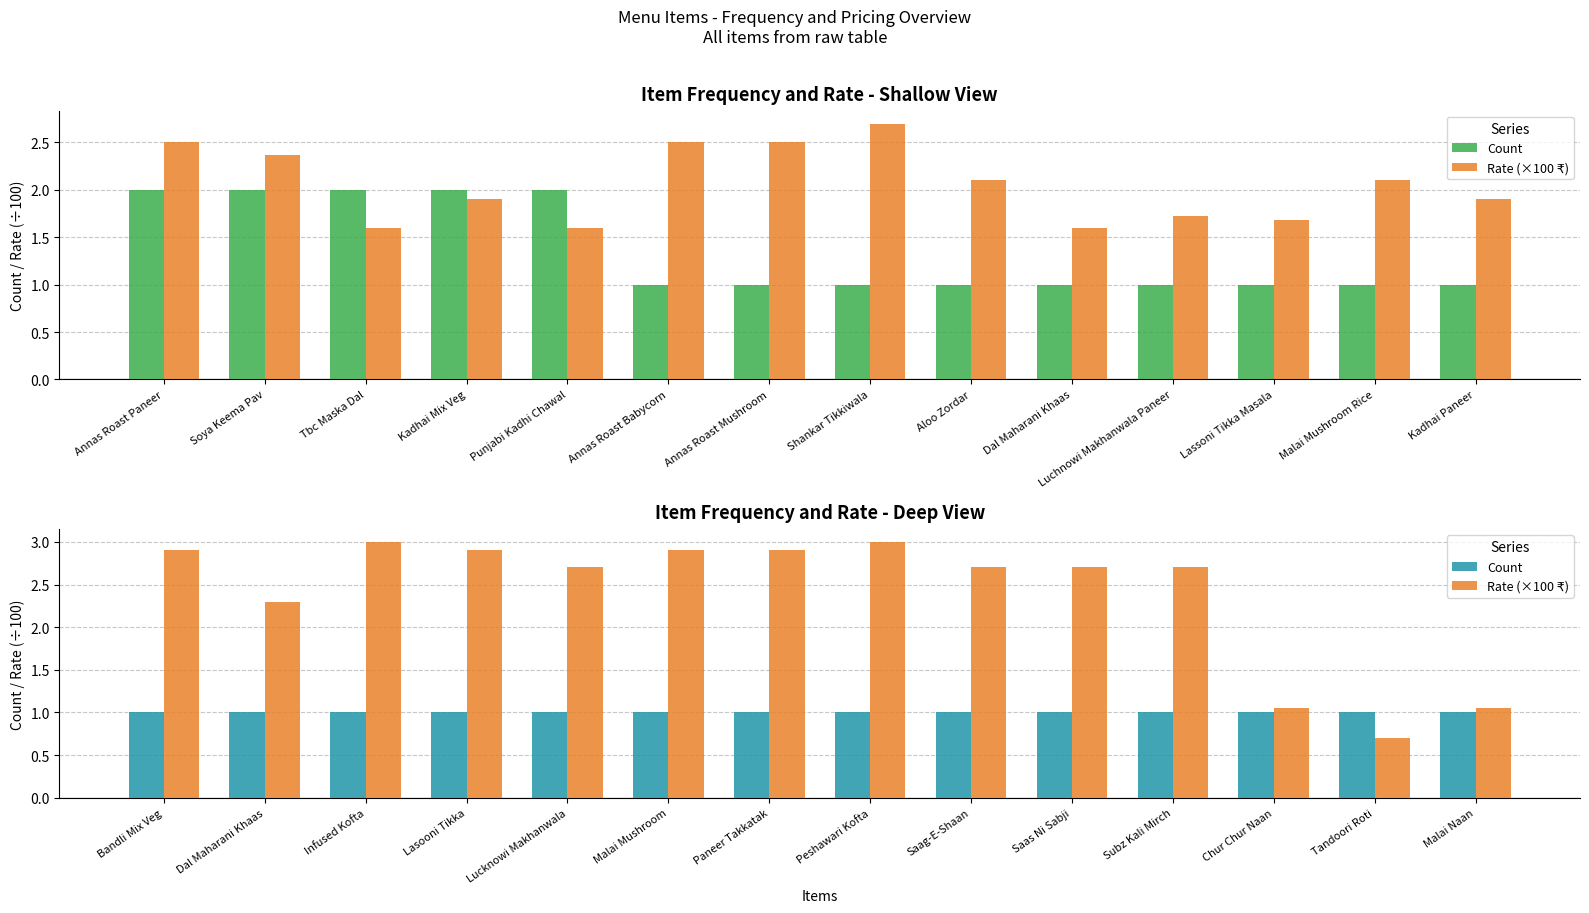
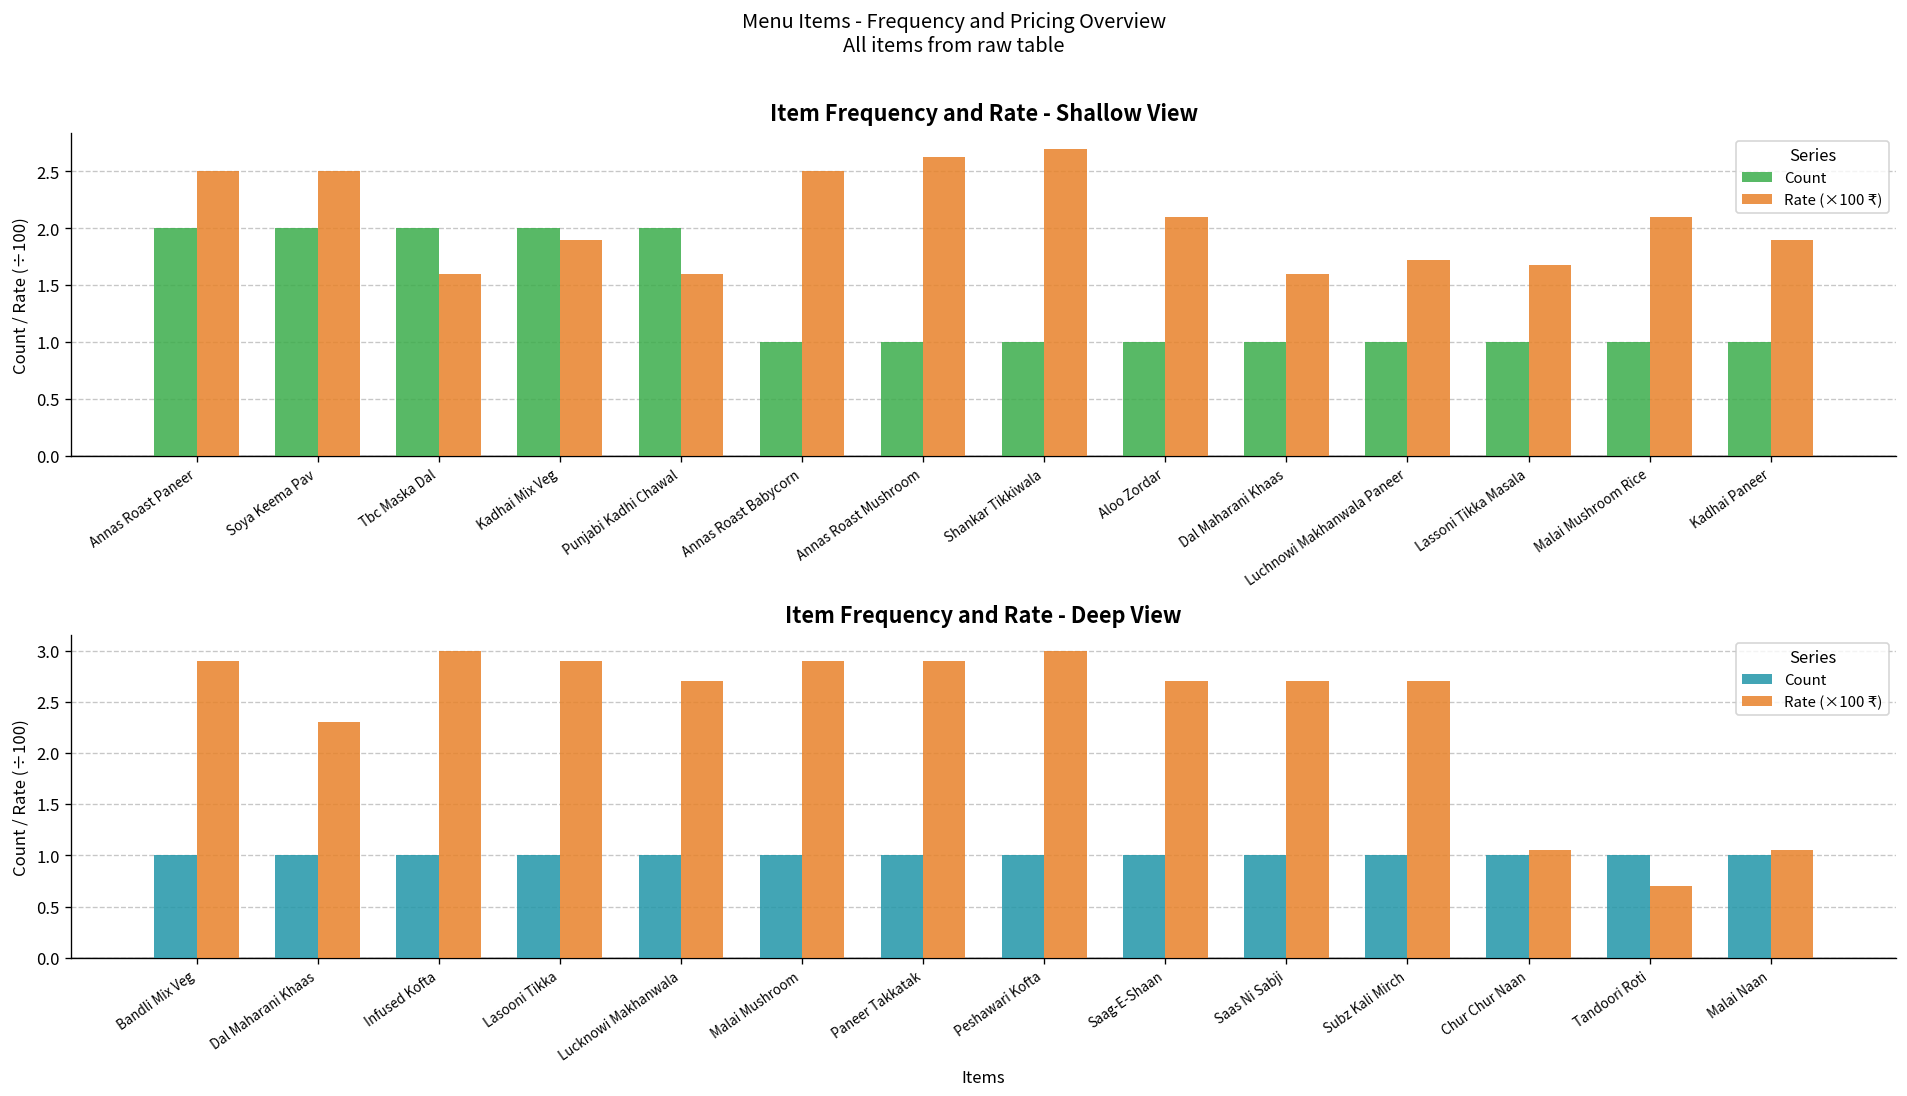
  {
    "Item Frequency and Rate - Shallow View": {
      "Rate (×100 ₹)": {
        "Annas Roast Paneer": 2.5,
-       "Soya Keema Pav": 2.4,
+       "Soya Keema Pav": 2.5,
        "Tbc Maska Dal": 1.6,
        "Kadhai Mix Veg": 1.9,
        "Punjabi Kadhi Chawal": 1.6,
        "Annas Roast Babycorn": 2.5,
-       "Annas Roast Mushroom": 2.5,
+       "Annas Roast Mushroom": 2.6,
        "Shankar Tikkiwala": 2.7,
        "Aloo Zordar": 2.1,
        "Dal Maharani Khaas": 1.6,
        "Luchnowi Makhanwala Paneer": 1.7,
        "Lassoni Tikka Masala": 1.7,
        "Malai Mushroom Rice": 2.1,
        "Kadhai Paneer": 1.9
      }
    },
    "Item Frequency and Rate - Deep View": {
      "Count": {
        "Bandli Mix Veg": 1.0,
        "Dal Maharani Khaas": 1.0,
        "Infused Kofta": 1.0,
        "Lasooni Tikka": 1.0,
        "Lucknowi Makhanwala": 1.0,
        "Malai Mushroom": 1.0,
        "Paneer Takkatak": 1.0,
        "Peshawari Kofta": 1.0,
        "Saag-E-Shaan": 1.0,
        "Saas Ni Sabji": 1.0,
        "Subz Kali Mirch": 1.0,
        "Chur Chur Naan": 1.0,
        "Tandoori Roti": 1.0,
        "Malai Naan": 1.0
      },
      "Rate (×100 ₹)": {
        "Bandli Mix Veg": 2.9,
        "Dal Maharani Khaas": 2.3,
        "Infused Kofta": 3.0,
        "Lasooni Tikka": 2.9,
        "Lucknowi Makhanwala": 2.7,
        "Malai Mushroom": 2.9,
        "Paneer Takkatak": 2.9,
        "Peshawari Kofta": 3.0,
        "Saag-E-Shaan": 2.7,
        "Saas Ni Sabji": 2.7,
        "Subz Kali Mirch": 2.7,
        "Chur Chur Naan": 1.1,
        "Tandoori Roti": 0.7,
        "Malai Naan": 1.1
      }
    }
  }
